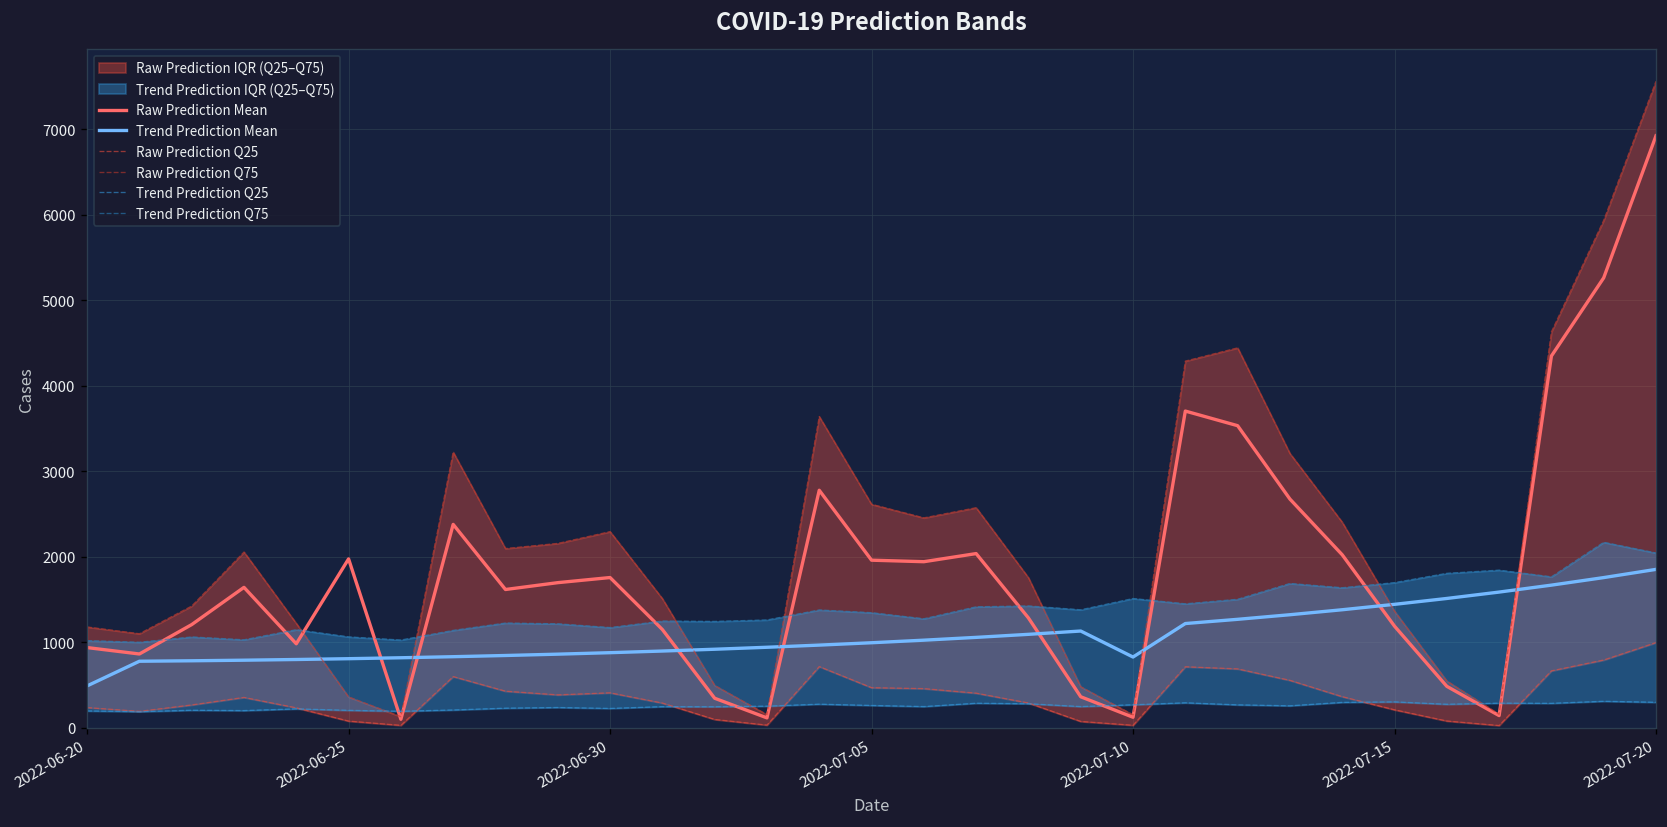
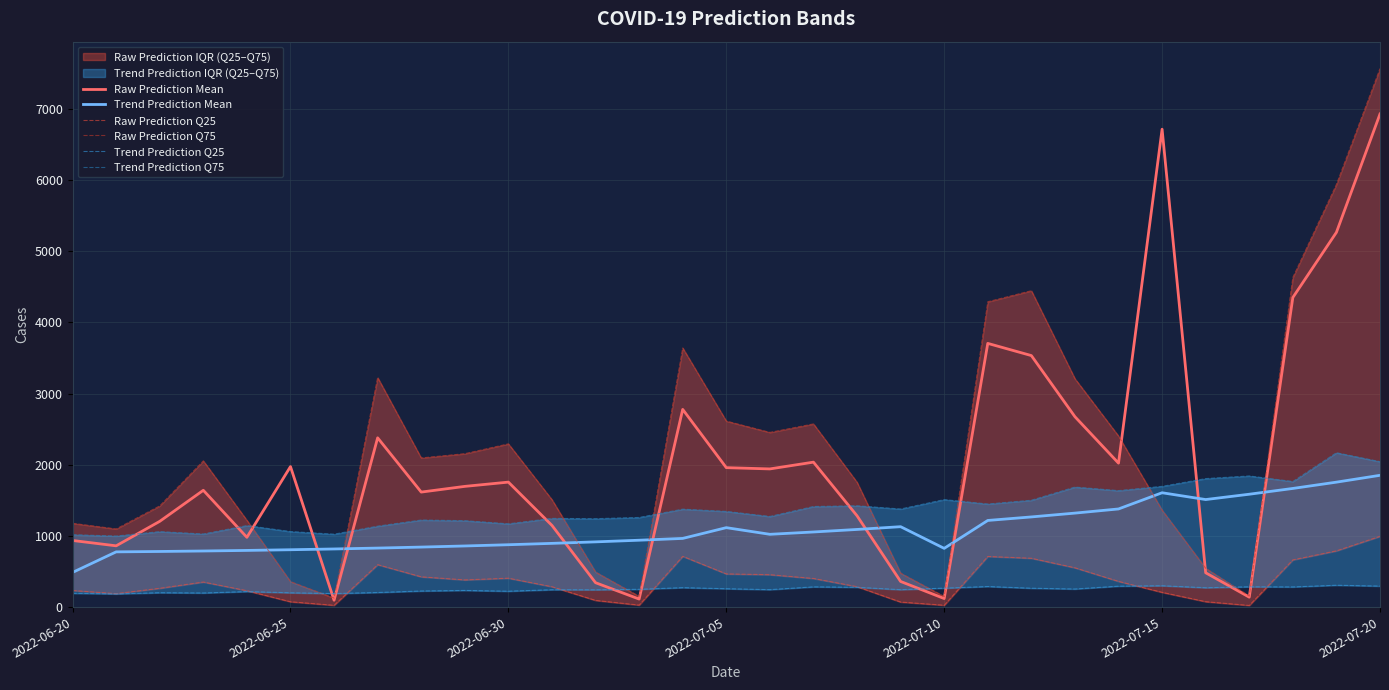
  {
    "Raw Prediction Mean": {
      "2022-06-20": 900,
      "2022-06-25": 2000,
      "2022-06-30": 1800,
      "2022-07-05": 2000,
-     "2022-07-15": 1200,
+     "2022-07-15": 6700,
      "2022-07-20": 6900
    },
    "Trend Prediction Mean": {
      "2022-06-20": 500,
      "2022-06-25": 800,
      "2022-06-30": 900,
-     "2022-07-05": 1000,
+     "2022-07-05": 1100,
      "2022-07-10": 800,
-     "2022-07-15": 1400,
+     "2022-07-15": 1600,
      "2022-07-20": 1900
    }
  }
